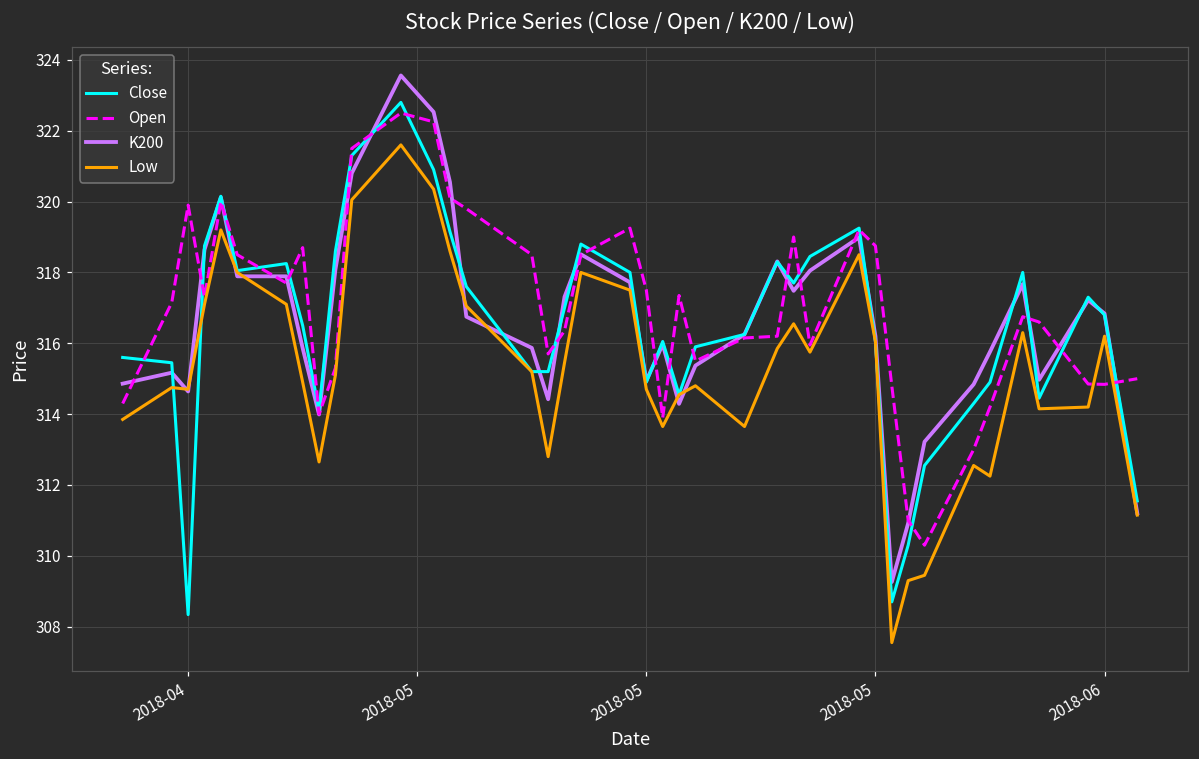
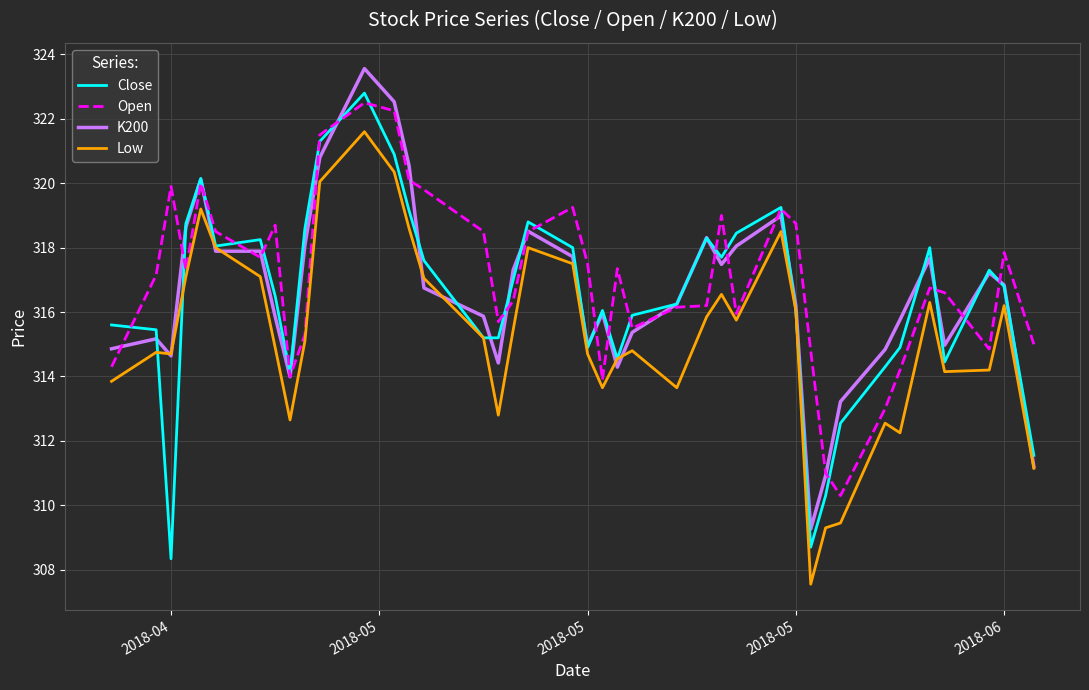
  {
    "Close": {
      "2018-04": 308.3
    },
    "Open": {
      "2018-04": 319.9,
-     "2018-06": 314.8
+     "2018-06": 317.9
    },
    "Low": {
      "2018-06": 316.2
    }
  }
